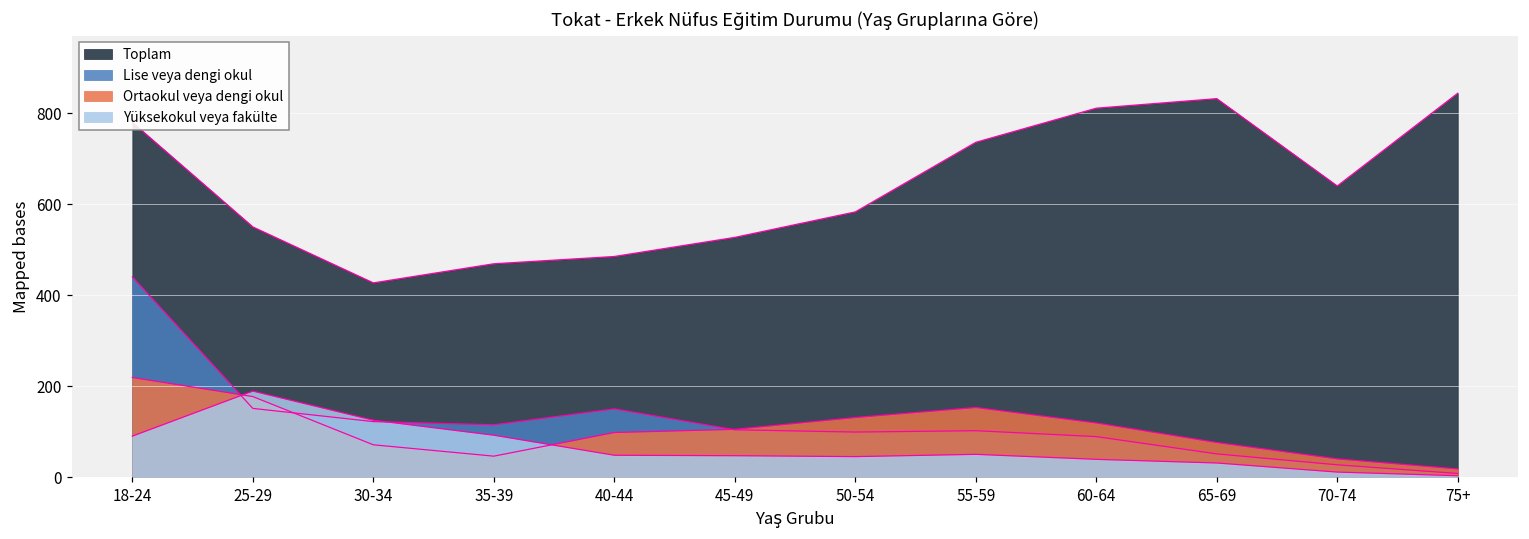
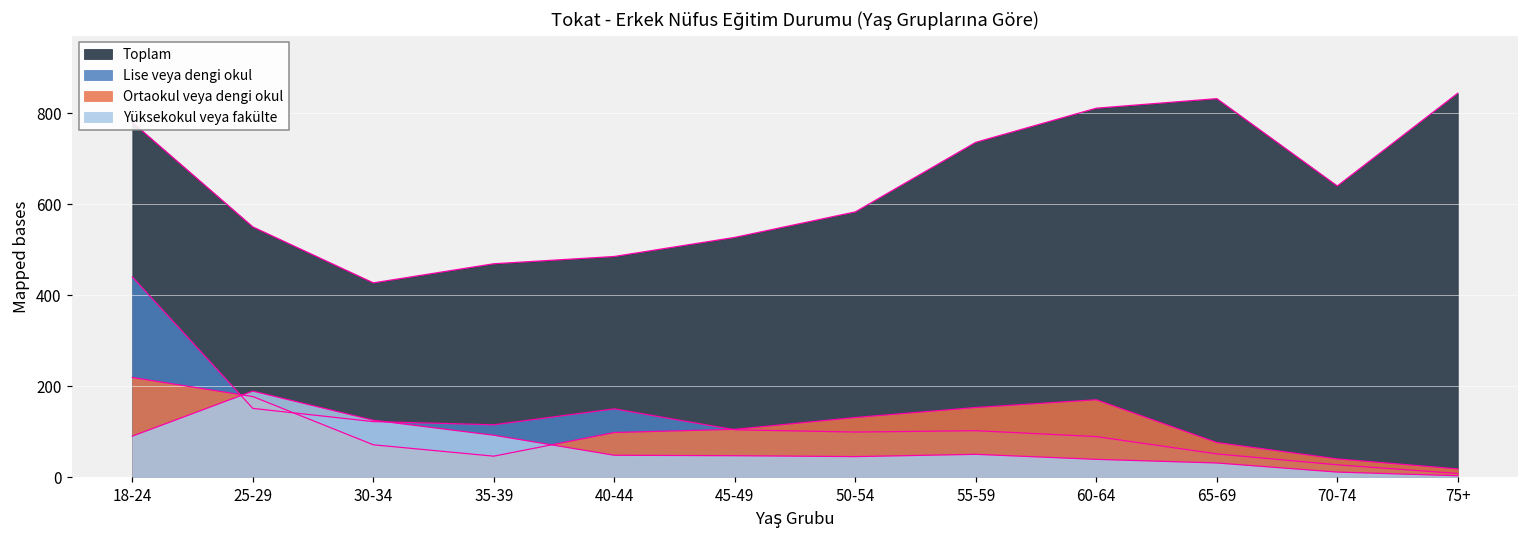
  {
    "Toplam": {
      "25-29": 550,
      "30-34": 430,
      "35-39": 470,
      "40-44": 490,
      "45-49": 530,
      "50-54": 580,
      "55-59": 740,
      "60-64": 810,
      "65-69": 830,
      "70-74": 640,
      "75+": 840
    },
    "Lise veya dengi okul": {
      "18-24": 440,
      "25-29": 150,
      "35-39": 120,
      "40-44": 150,
      "50-54": 100,
      "55-59": 100,
      "60-64": 90,
      "65-69": 50,
      "70-74": 30
    },
    "Ortaokul veya dengi okul": {
      "18-24": 220,
      "25-29": 180,
      "30-34": 70,
      "35-39": 50,
      "40-44": 100,
      "50-54": 130,
      "55-59": 150,
-     "60-64": 120,
+     "60-64": 170,
      "65-69": 80,
      "70-74": 40,
      "75+": 20
    },
    "Yüksekokul veya fakülte": {
      "18-24": 90,
      "25-29": 190,
      "35-39": 90,
      "40-44": 50,
      "45-49": 50,
      "50-54": 50,
      "55-59": 50,
      "60-64": 40,
      "65-69": 30,
      "70-74": 10
    }
  }
